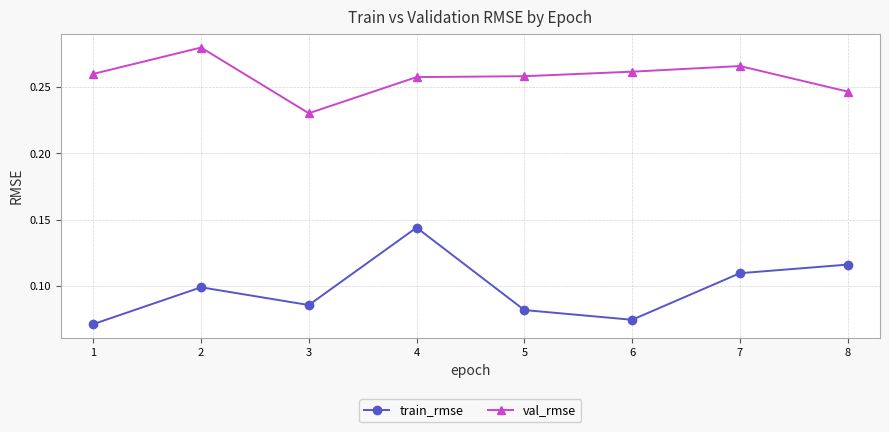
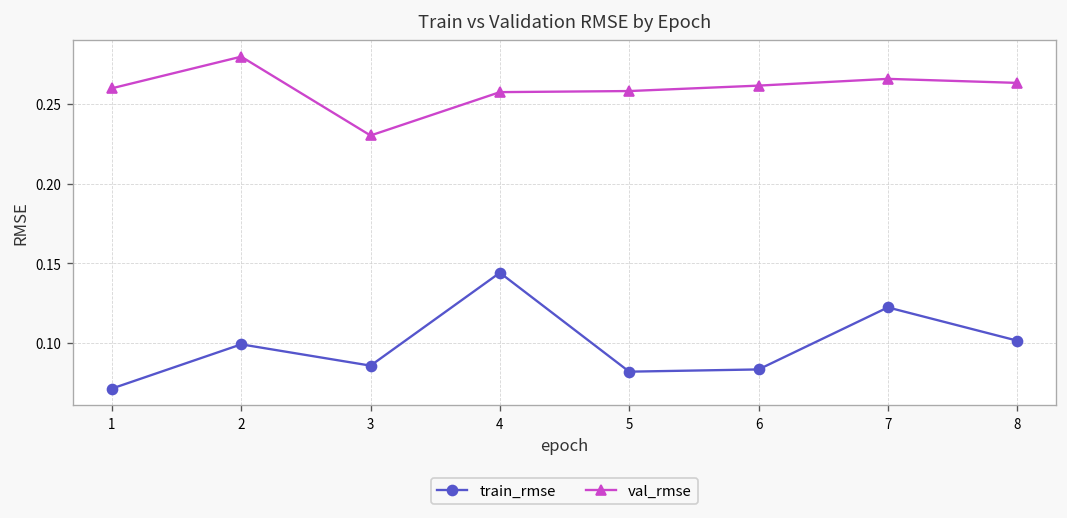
  {
    "train_rmse": {
      "1": 0.071,
      "2": 0.099,
      "3": 0.086,
      "4": 0.144,
      "5": 0.082,
-     "6": 0.075,
-     "7": 0.110,
-     "8": 0.116
+     "6": 0.083,
+     "7": 0.122,
+     "8": 0.101
    },
    "val_rmse": {
      "1": 0.260,
      "2": 0.280,
      "3": 0.230,
      "4": 0.258,
      "5": 0.258,
      "6": 0.262,
      "7": 0.266,
-     "8": 0.247
+     "8": 0.263
    }
  }
